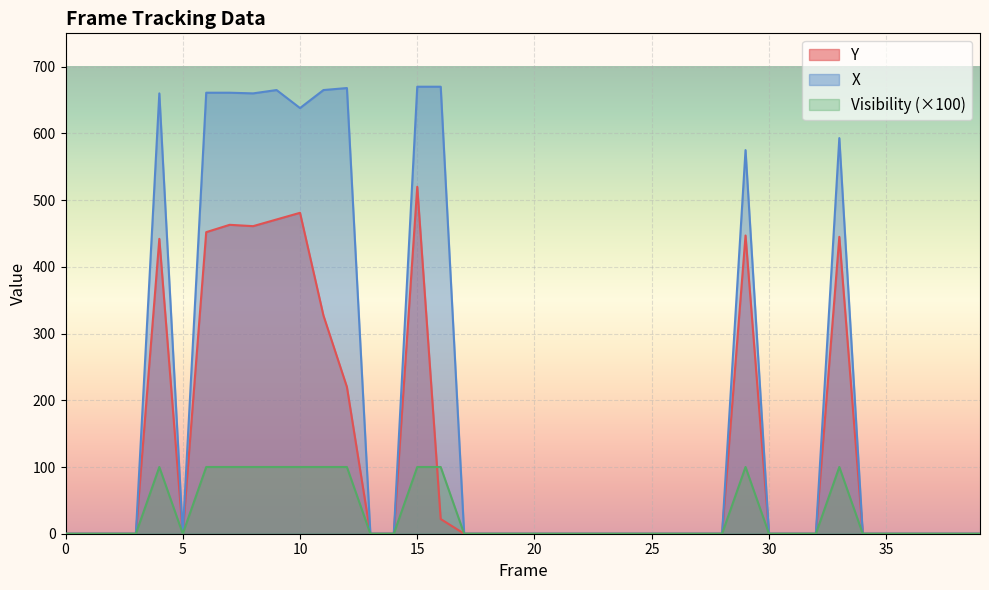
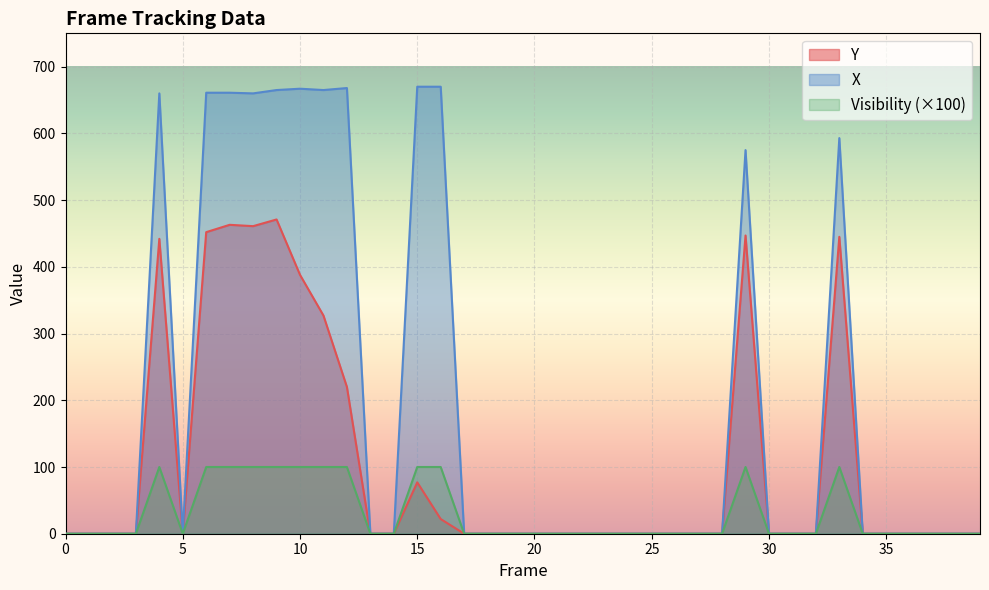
  {
    "Y": {
-     "10": 480,
-     "15": 520
+     "10": 390,
+     "15": 80
    },
    "X": {
-     "10": 640,
+     "10": 670,
      "15": 670
    },
    "Visibility (×100)": {
      "10": 100,
      "15": 100
    }
  }
